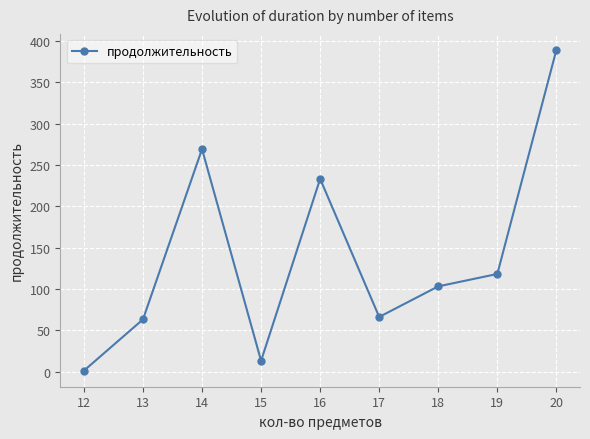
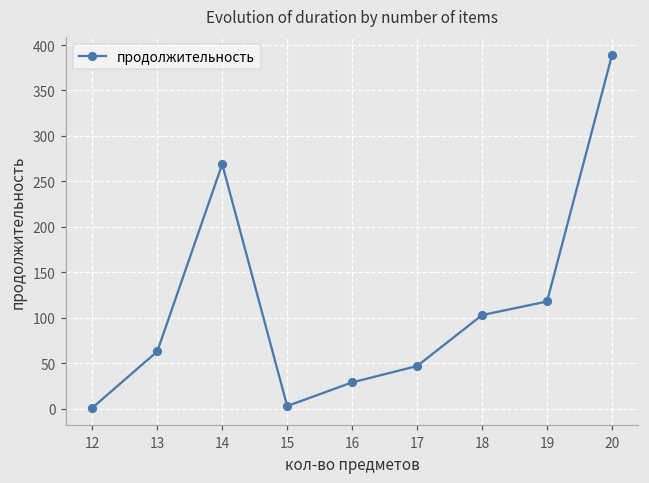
  {
    "12": 0,
    "13": 60,
    "14": 270,
-   "15": 10,
-   "16": 230,
-   "17": 70,
+   "15": 0,
+   "16": 30,
+   "17": 50,
    "18": 100,
    "19": 120,
    "20": 390
  }
